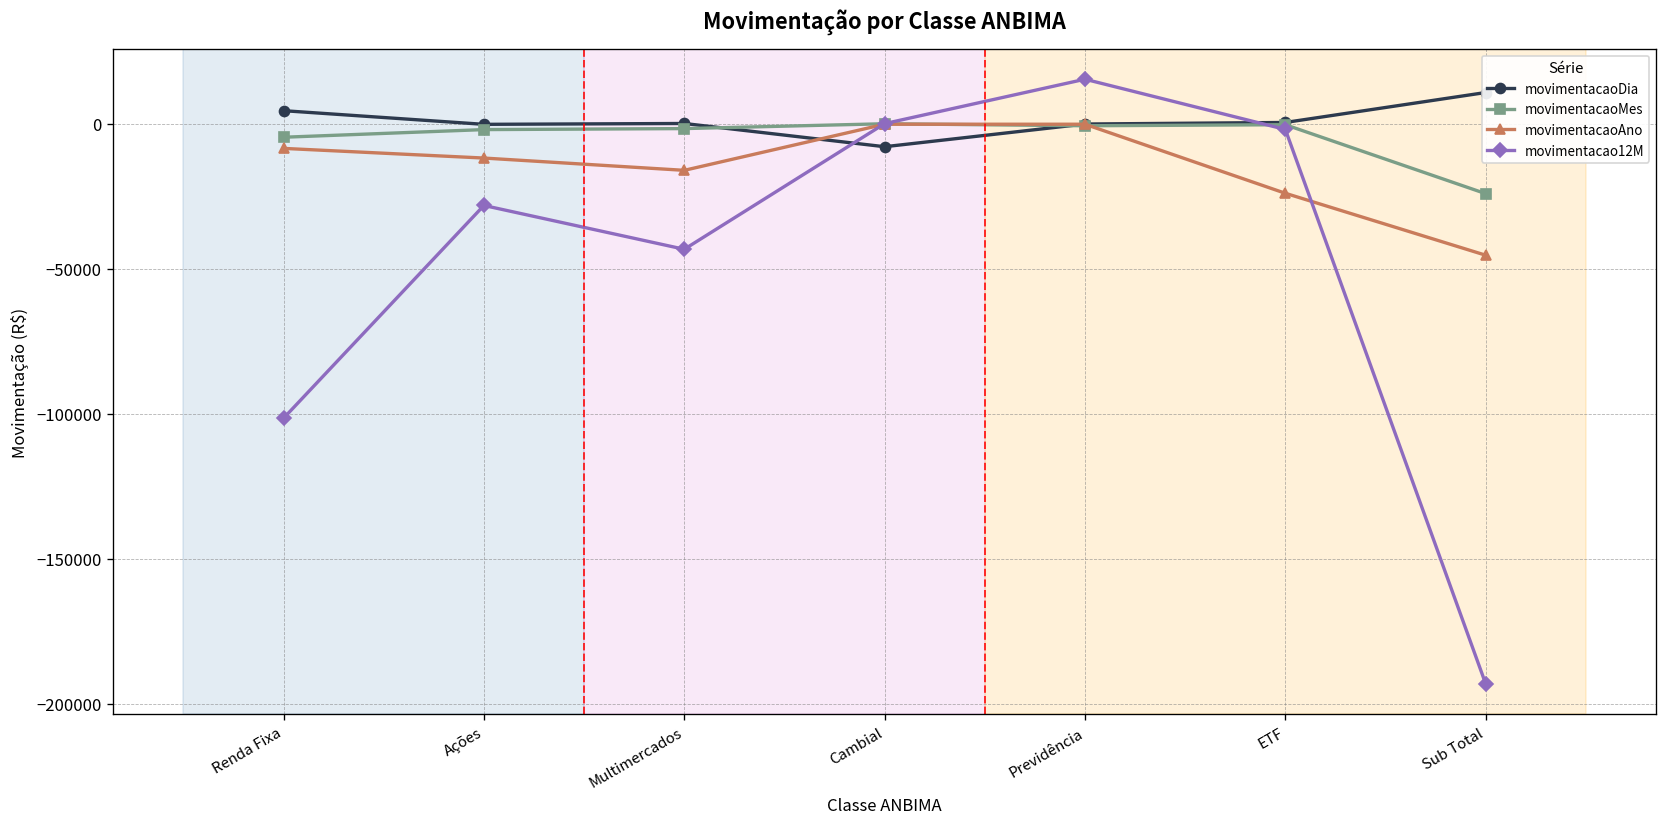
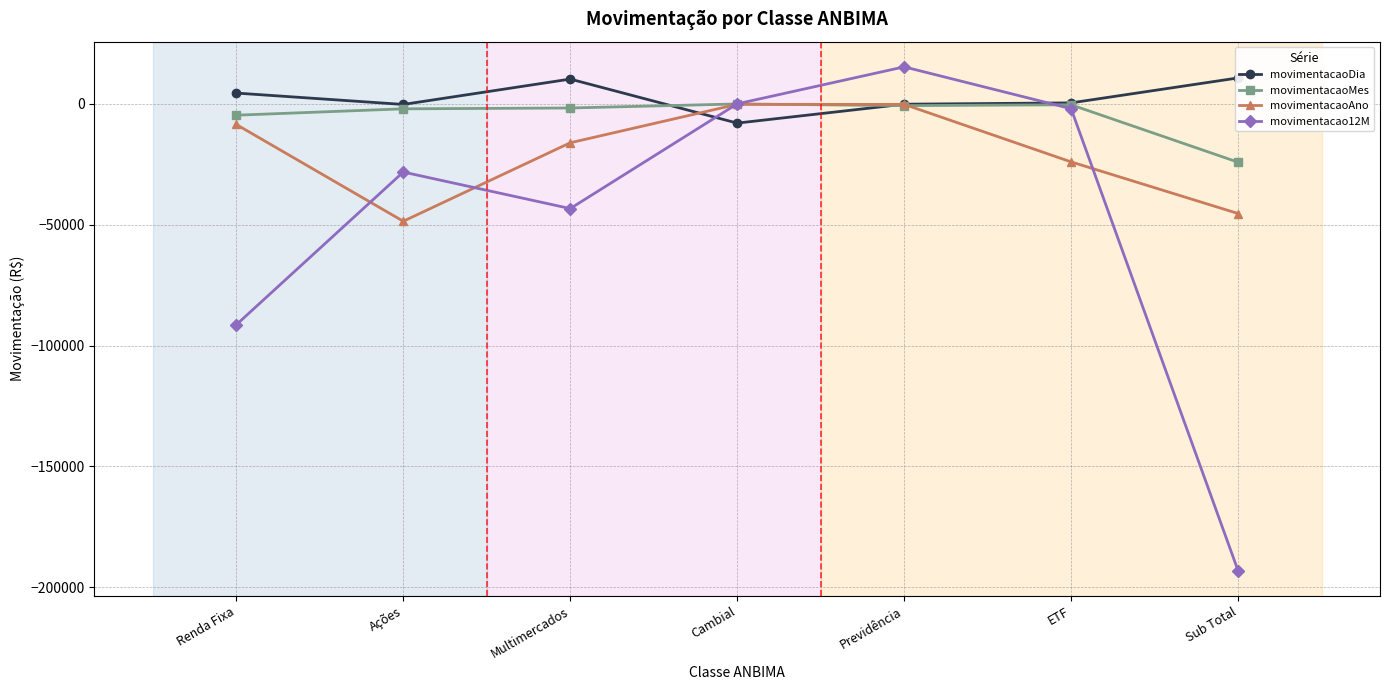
  {
    "movimentacaoDia": {
      "Renda Fixa": 4000,
      "Ações": 0,
-     "Multimercados": 0,
+     "Multimercados": 10000,
      "Cambial": -8000
    },
    "movimentacaoMes": {
      "Renda Fixa": -5000,
      "Ações": -2000,
      "Multimercados": -2000,
      "Sub Total": -24000
    },
    "movimentacaoAno": {
      "Renda Fixa": -9000,
-     "Ações": -12000,
+     "Ações": -49000,
      "Multimercados": -16000,
      "ETF": -24000,
      "Sub Total": -45000
    },
    "movimentacao12M": {
-     "Renda Fixa": -102000,
+     "Renda Fixa": -91000,
      "Ações": -28000,
      "Multimercados": -43000,
      "Previdência": 15000,
      "ETF": -2000,
      "Sub Total": -193000
    }
  }
